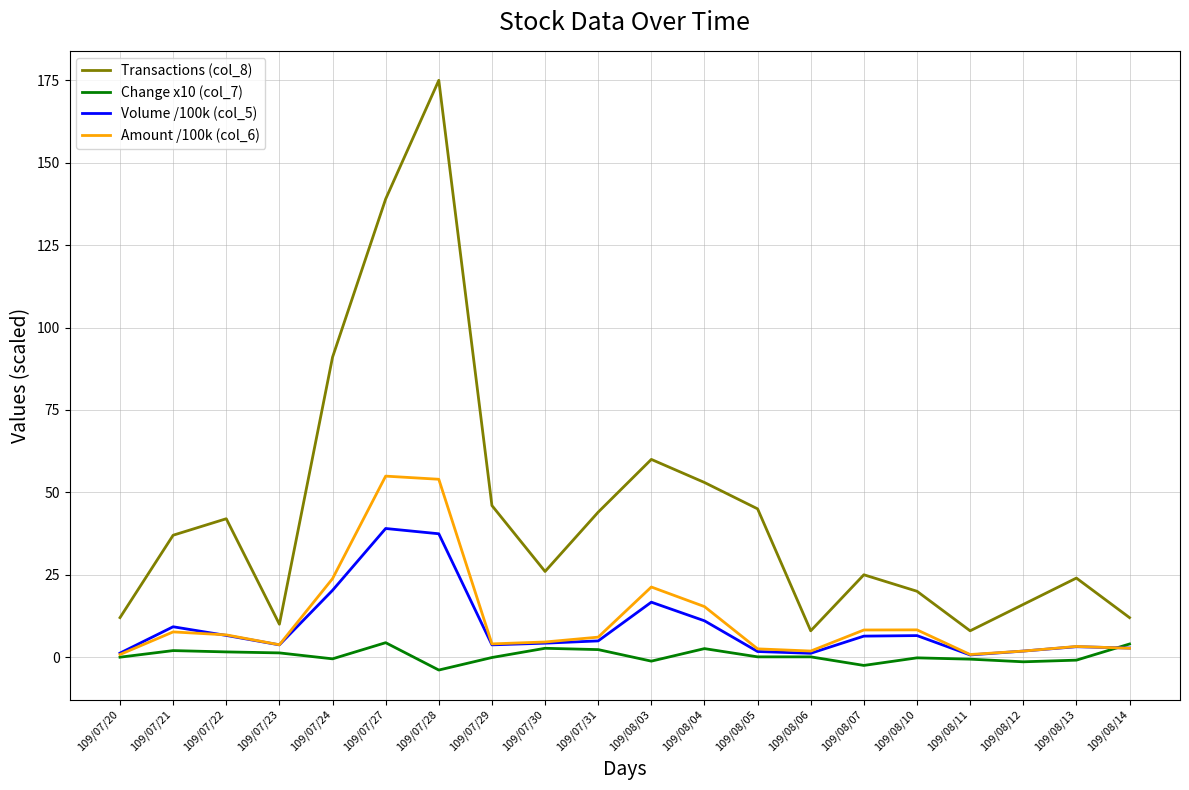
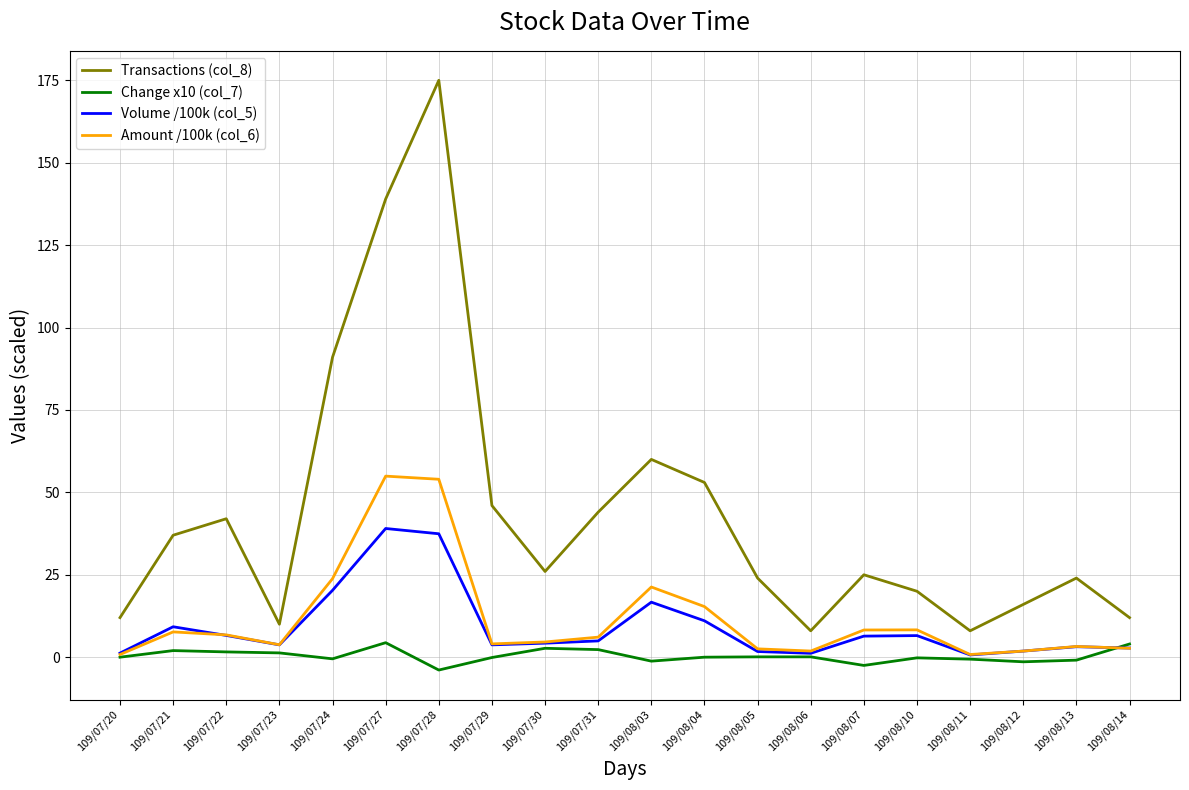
  {
    "Transactions (col_8)": {
      "109/07/20": 12,
      "109/07/21": 37,
      "109/07/22": 42,
      "109/07/23": 10,
      "109/07/24": 91,
      "109/07/27": 139,
      "109/07/28": 175,
      "109/07/29": 46,
      "109/07/30": 26,
      "109/07/31": 44,
      "109/08/03": 60,
      "109/08/04": 53,
-     "109/08/05": 45,
+     "109/08/05": 24,
      "109/08/06": 8,
      "109/08/07": 25,
      "109/08/10": 20,
      "109/08/11": 8,
      "109/08/12": 16,
      "109/08/13": 24,
      "109/08/14": 12
    },
    "Change x10 (col_7)": {
      "109/07/20": 0,
      "109/07/21": 2,
      "109/07/22": 2,
      "109/07/23": 1,
      "109/07/24": -1,
      "109/07/27": 4,
      "109/07/28": -4,
      "109/07/29": 0,
      "109/07/30": 3,
      "109/07/31": 2,
      "109/08/03": -1,
-     "109/08/04": 3,
+     "109/08/04": 0,
      "109/08/05": 0,
      "109/08/06": 0,
      "109/08/07": -3,
      "109/08/10": 0,
      "109/08/11": -1,
      "109/08/12": -1,
      "109/08/13": -1,
      "109/08/14": 4
    },
    "Volume /100k (col_5)": {
      "109/07/21": 9,
      "109/07/24": 20,
      "109/07/27": 39,
      "109/07/28": 37,
      "109/07/31": 5,
      "109/08/03": 17,
      "109/08/04": 11,
      "109/08/05": 2,
      "109/08/07": 6,
      "109/08/10": 7
    },
    "Amount /100k (col_6)": {
      "109/07/21": 8,
      "109/07/24": 24,
      "109/07/27": 55,
      "109/07/28": 54,
      "109/07/31": 6,
      "109/08/03": 21,
      "109/08/04": 15,
      "109/08/05": 3,
      "109/08/07": 8,
      "109/08/10": 8
    }
  }
